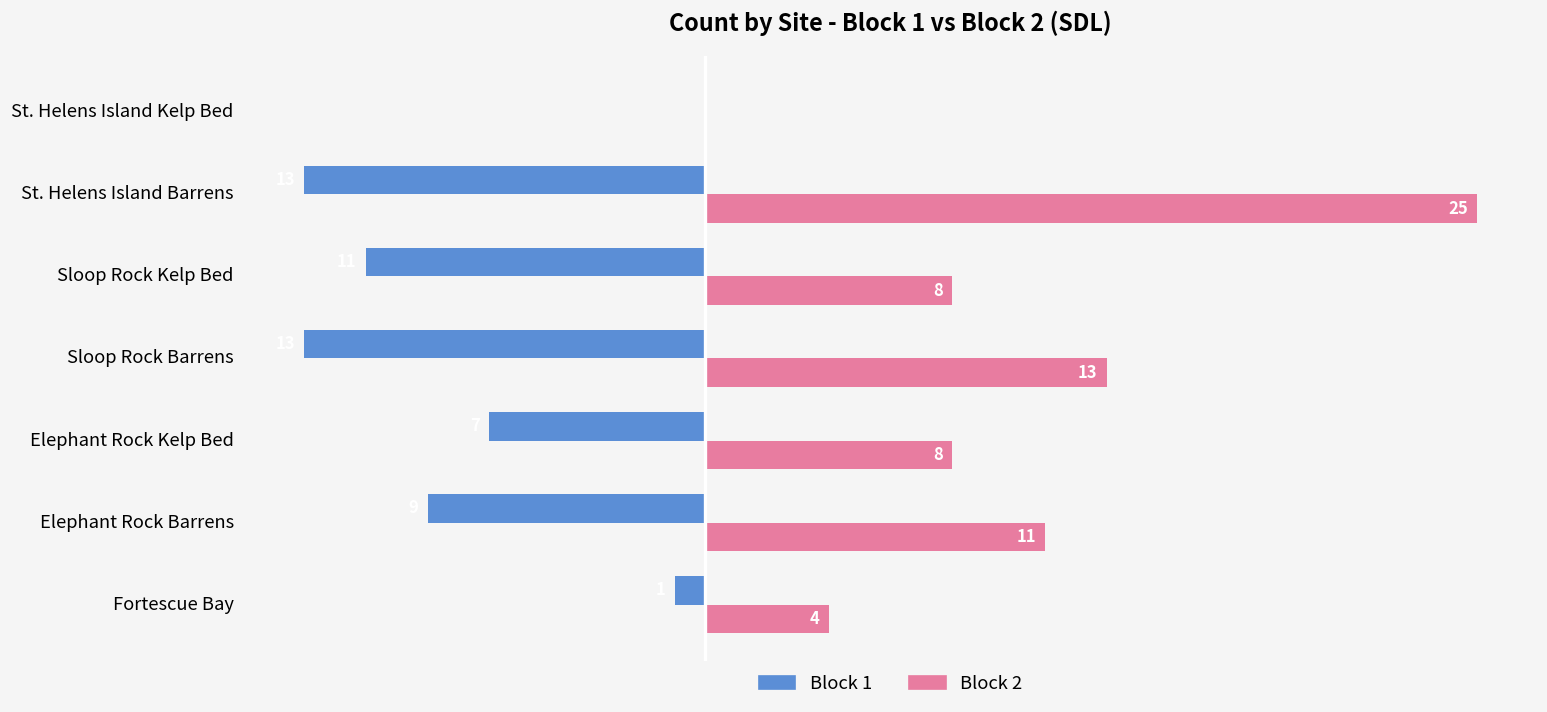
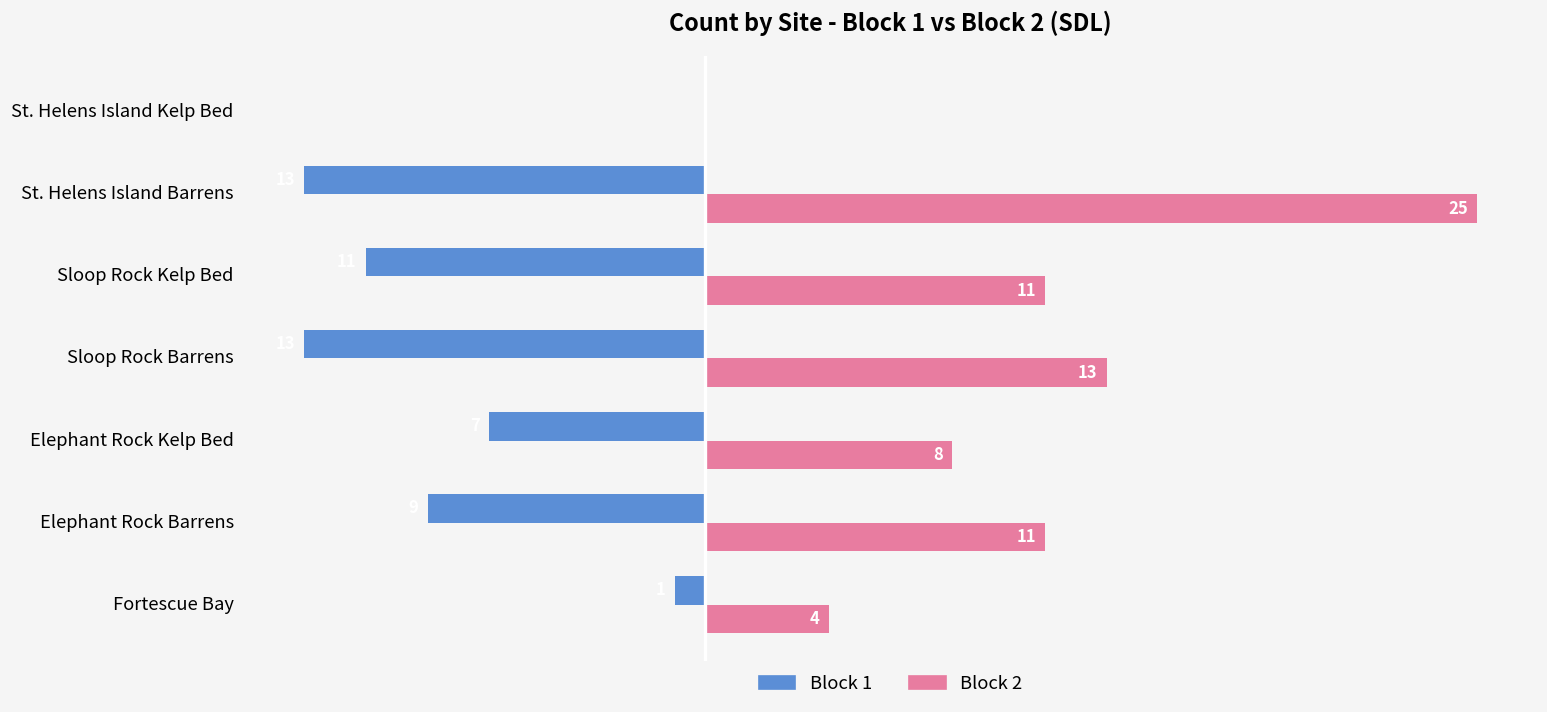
  {
    "Block 2": {
      "St. Helens Island Barrens": 25,
-     "Sloop Rock Kelp Bed": 8,
+     "Sloop Rock Kelp Bed": 11,
      "Sloop Rock Barrens": 13,
      "Elephant Rock Kelp Bed": 8,
      "Elephant Rock Barrens": 11,
      "Fortescue Bay": 4
    }
  }
